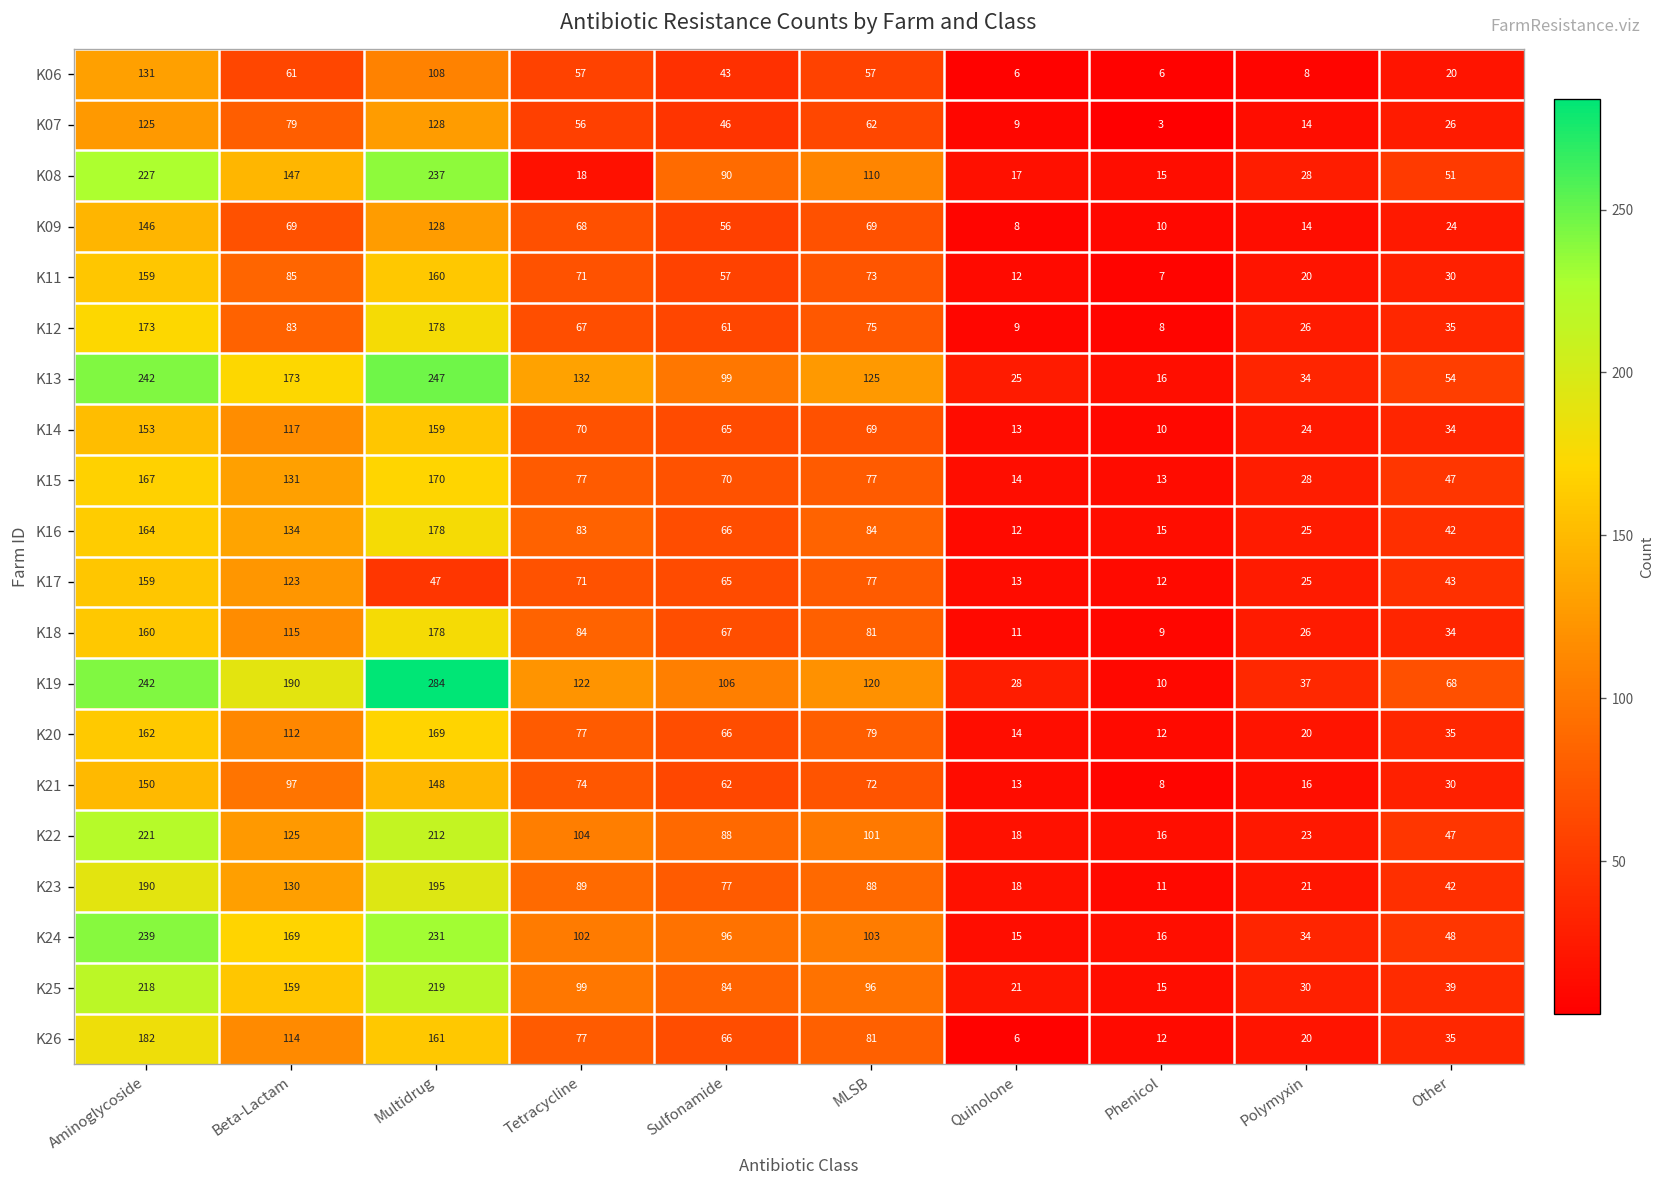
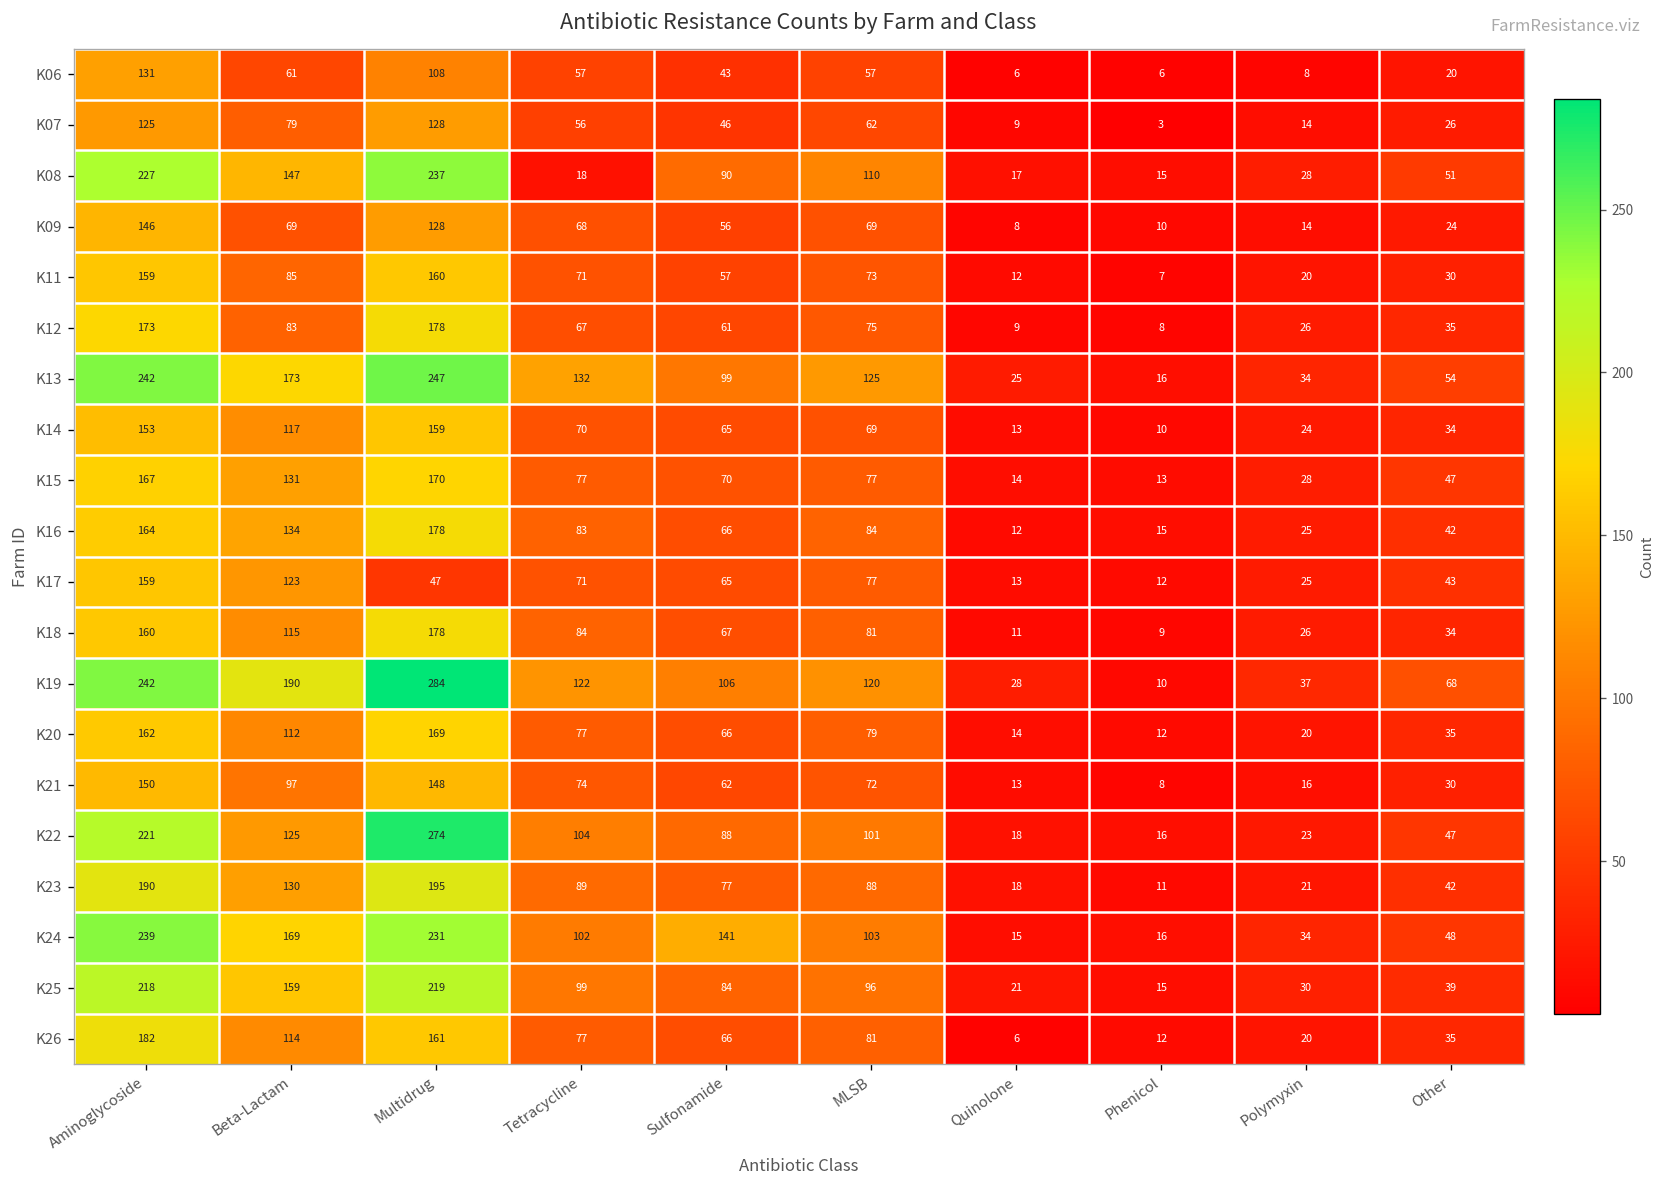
  {
    "K06": {
      "Aminoglycoside": 131,
      "Beta-Lactam": 61,
      "Multidrug": 108,
      "Tetracycline": 57,
      "Sulfonamide": 43,
      "MLSB": 57,
      "Quinolone": 6,
      "Phenicol": 6,
      "Polymyxin": 8,
      "Other": 20
    },
    "K07": {
      "Aminoglycoside": 125,
      "Beta-Lactam": 79,
      "Multidrug": 128,
      "Tetracycline": 56,
      "Sulfonamide": 46,
      "MLSB": 62,
      "Quinolone": 9,
      "Phenicol": 3,
      "Polymyxin": 14,
      "Other": 26
    },
    "K08": {
      "Aminoglycoside": 227,
      "Beta-Lactam": 147,
      "Multidrug": 237,
      "Tetracycline": 18,
      "Sulfonamide": 90,
      "MLSB": 110,
      "Quinolone": 17,
      "Phenicol": 15,
      "Polymyxin": 28,
      "Other": 51
    },
    "K09": {
      "Aminoglycoside": 146,
      "Beta-Lactam": 69,
      "Multidrug": 128,
      "Tetracycline": 68,
      "Sulfonamide": 56,
      "MLSB": 69,
      "Quinolone": 8,
      "Phenicol": 10,
      "Polymyxin": 14,
      "Other": 24
    },
    "K11": {
      "Aminoglycoside": 159,
      "Beta-Lactam": 85,
      "Multidrug": 160,
      "Tetracycline": 71,
      "Sulfonamide": 57,
      "MLSB": 73,
      "Quinolone": 12,
      "Phenicol": 7,
      "Polymyxin": 20,
      "Other": 30
    },
    "K12": {
      "Aminoglycoside": 173,
      "Beta-Lactam": 83,
      "Multidrug": 178,
      "Tetracycline": 67,
      "Sulfonamide": 61,
      "MLSB": 75,
      "Quinolone": 9,
      "Phenicol": 8,
      "Polymyxin": 26,
      "Other": 35
    },
    "K13": {
      "Aminoglycoside": 242,
      "Beta-Lactam": 173,
      "Multidrug": 247,
      "Tetracycline": 132,
      "Sulfonamide": 99,
      "MLSB": 125,
      "Quinolone": 25,
      "Phenicol": 16,
      "Polymyxin": 34,
      "Other": 54
    },
    "K14": {
      "Aminoglycoside": 153,
      "Beta-Lactam": 117,
      "Multidrug": 159,
      "Tetracycline": 70,
      "Sulfonamide": 65,
      "MLSB": 69,
      "Quinolone": 13,
      "Phenicol": 10,
      "Polymyxin": 24,
      "Other": 34
    },
    "K15": {
      "Aminoglycoside": 167,
      "Beta-Lactam": 131,
      "Multidrug": 170,
      "Tetracycline": 77,
      "Sulfonamide": 70,
      "MLSB": 77,
      "Quinolone": 14,
      "Phenicol": 13,
      "Polymyxin": 28,
      "Other": 47
    },
    "K16": {
      "Aminoglycoside": 164,
      "Beta-Lactam": 134,
      "Multidrug": 178,
      "Tetracycline": 83,
      "Sulfonamide": 66,
      "MLSB": 84,
      "Quinolone": 12,
      "Phenicol": 15,
      "Polymyxin": 25,
      "Other": 42
    },
    "K17": {
      "Aminoglycoside": 159,
      "Beta-Lactam": 123,
      "Multidrug": 47,
      "Tetracycline": 71,
      "Sulfonamide": 65,
      "MLSB": 77,
      "Quinolone": 13,
      "Phenicol": 12,
      "Polymyxin": 25,
      "Other": 43
    },
    "K18": {
      "Aminoglycoside": 160,
      "Beta-Lactam": 115,
      "Multidrug": 178,
      "Tetracycline": 84,
      "Sulfonamide": 67,
      "MLSB": 81,
      "Quinolone": 11,
      "Phenicol": 9,
      "Polymyxin": 26,
      "Other": 34
    },
    "K19": {
      "Aminoglycoside": 242,
      "Beta-Lactam": 190,
      "Multidrug": 284,
      "Tetracycline": 122,
      "Sulfonamide": 106,
      "MLSB": 120,
      "Quinolone": 28,
      "Phenicol": 10,
      "Polymyxin": 37,
      "Other": 68
    },
    "K20": {
      "Aminoglycoside": 162,
      "Beta-Lactam": 112,
      "Multidrug": 169,
      "Tetracycline": 77,
      "Sulfonamide": 66,
      "MLSB": 79,
      "Quinolone": 14,
      "Phenicol": 12,
      "Polymyxin": 20,
      "Other": 35
    },
    "K21": {
      "Aminoglycoside": 150,
      "Beta-Lactam": 97,
      "Multidrug": 148,
      "Tetracycline": 74,
      "Sulfonamide": 62,
      "MLSB": 72,
      "Quinolone": 13,
      "Phenicol": 8,
      "Polymyxin": 16,
      "Other": 30
    },
    "K22": {
      "Aminoglycoside": 221,
      "Beta-Lactam": 125,
-     "Multidrug": 212,
+     "Multidrug": 274,
      "Tetracycline": 104,
      "Sulfonamide": 88,
      "MLSB": 101,
      "Quinolone": 18,
      "Phenicol": 16,
      "Polymyxin": 23,
      "Other": 47
    },
    "K23": {
      "Aminoglycoside": 190,
      "Beta-Lactam": 130,
      "Multidrug": 195,
      "Tetracycline": 89,
      "Sulfonamide": 77,
      "MLSB": 88,
      "Quinolone": 18,
      "Phenicol": 11,
      "Polymyxin": 21,
      "Other": 42
    },
    "K24": {
      "Aminoglycoside": 239,
      "Beta-Lactam": 169,
      "Multidrug": 231,
      "Tetracycline": 102,
-     "Sulfonamide": 96,
+     "Sulfonamide": 141,
      "MLSB": 103,
      "Quinolone": 15,
      "Phenicol": 16,
      "Polymyxin": 34,
      "Other": 48
    },
    "K25": {
      "Aminoglycoside": 218,
      "Beta-Lactam": 159,
      "Multidrug": 219,
      "Tetracycline": 99,
      "Sulfonamide": 84,
      "MLSB": 96,
      "Quinolone": 21,
      "Phenicol": 15,
      "Polymyxin": 30,
      "Other": 39
    },
    "K26": {
      "Aminoglycoside": 182,
      "Beta-Lactam": 114,
      "Multidrug": 161,
      "Tetracycline": 77,
      "Sulfonamide": 66,
      "MLSB": 81,
      "Quinolone": 6,
      "Phenicol": 12,
      "Polymyxin": 20,
      "Other": 35
    }
  }
